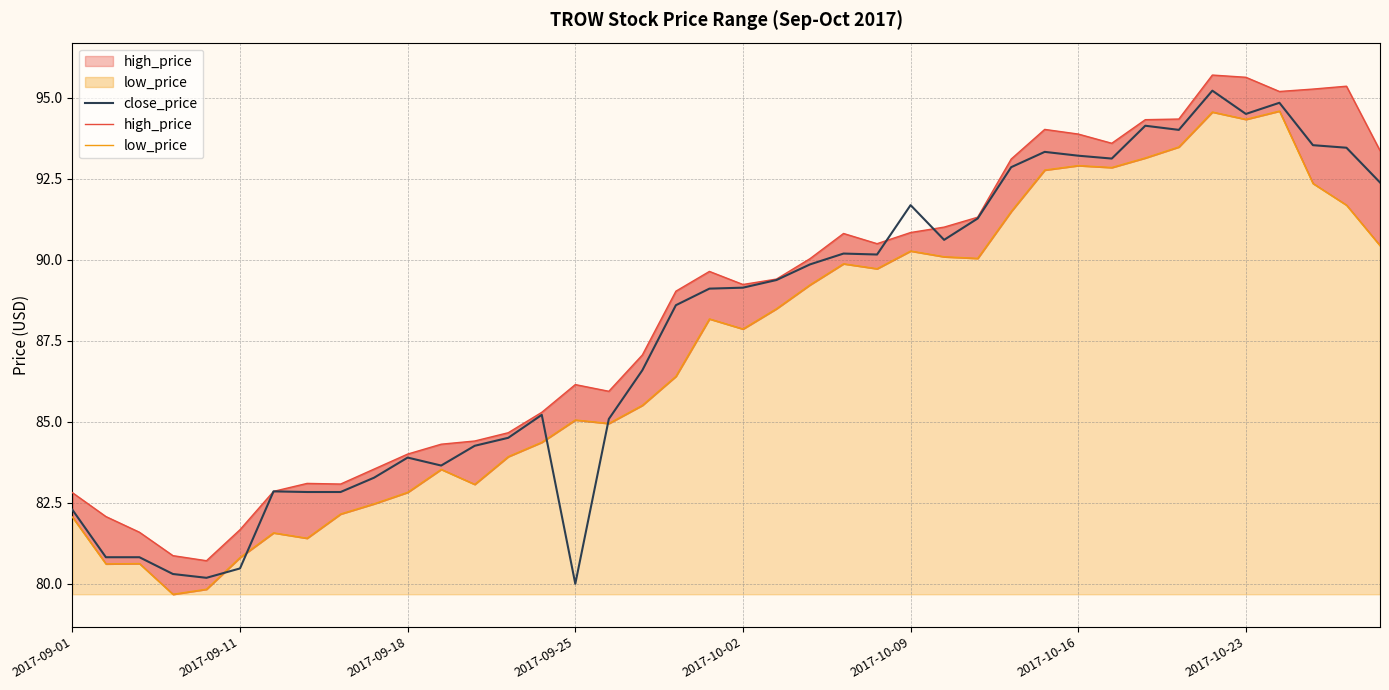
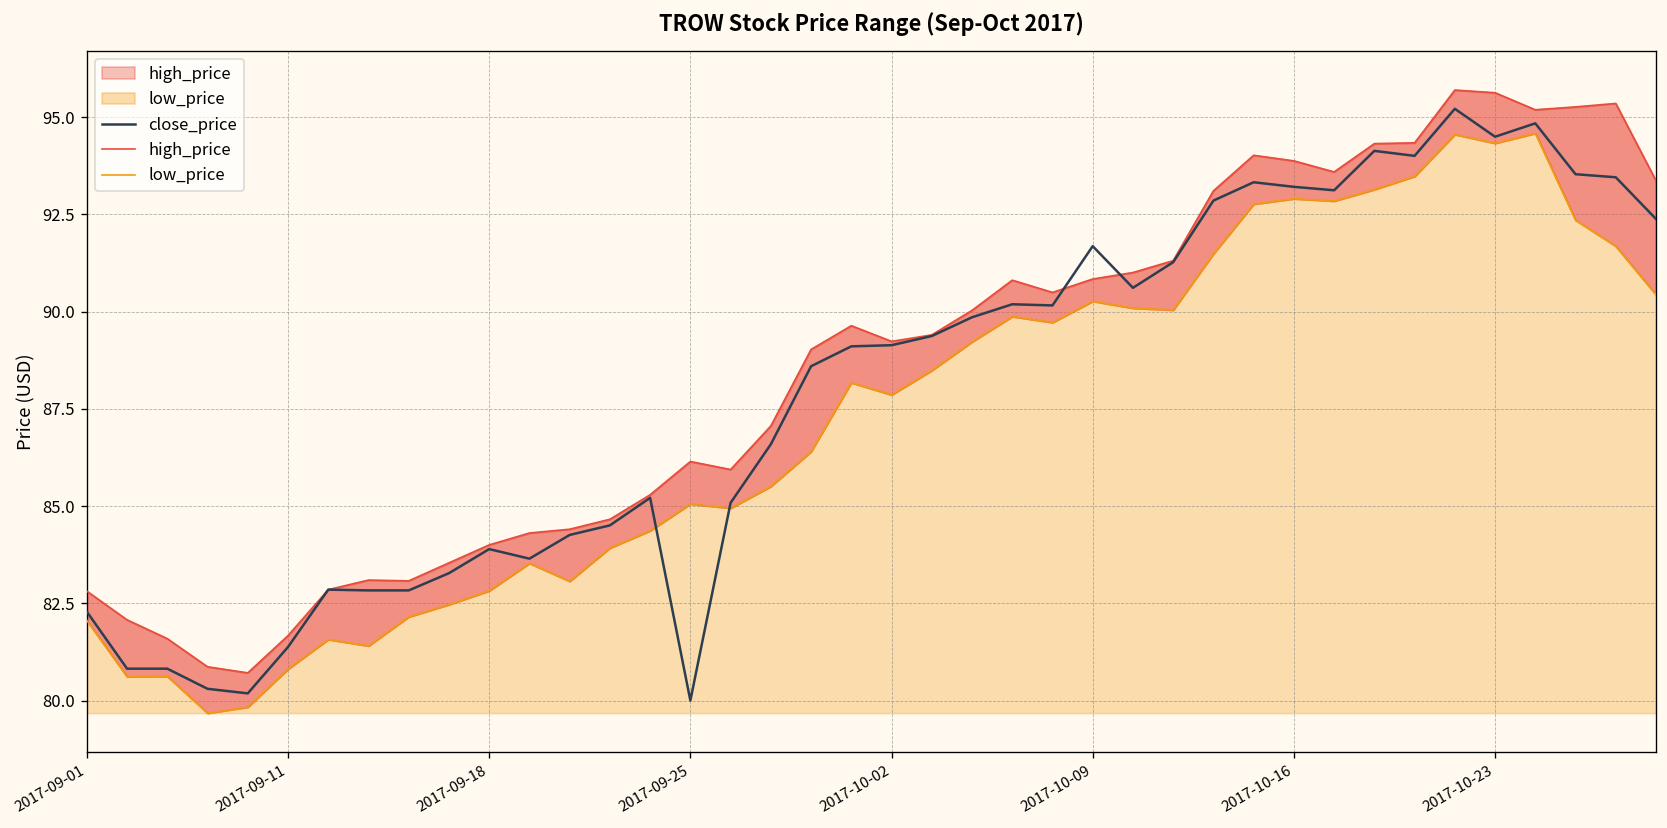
  {
    "close_price": {
      "2017-09-01": 82.3,
-     "2017-09-11": 80.5,
+     "2017-09-11": 81.4,
      "2017-09-18": 83.9,
      "2017-09-25": 80.0,
      "2017-10-02": 89.1,
      "2017-10-09": 91.7,
      "2017-10-16": 93.2,
      "2017-10-23": 94.5
    }
  }
